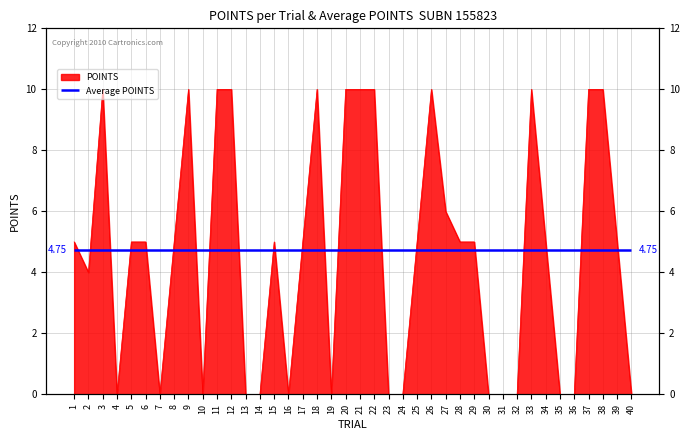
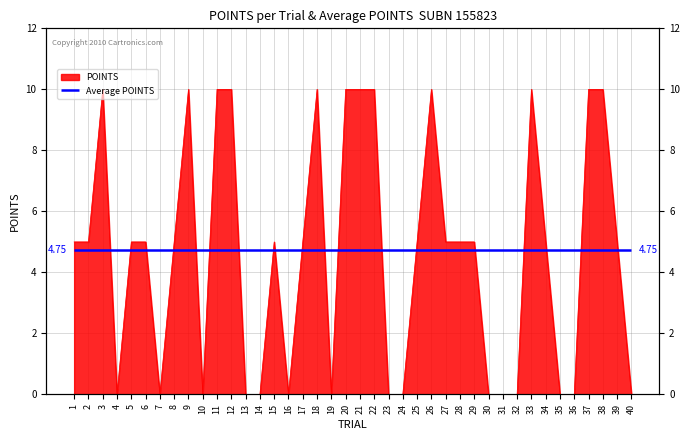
  {
    "POINTS": {
-     "2": 4,
+     "2": 5,
      "4": 0,
      "5": 5,
      "6": 5,
      "7": 0,
      "8": 5,
      "9": 10,
      "10": 0,
      "11": 10,
      "12": 10,
      "13": 0,
      "14": 0,
      "15": 5,
      "16": 0,
      "17": 5,
      "18": 10,
      "19": 0,
      "20": 10,
      "21": 10,
      "22": 10,
      "23": 0,
      "24": 0,
      "25": 5,
      "26": 10,
-     "27": 6,
+     "27": 5,
      "28": 5,
      "29": 5,
      "30": 0,
      "31": 0,
      "32": 0,
      "33": 10,
      "34": 5,
      "35": 0,
      "36": 0,
      "37": 10,
      "38": 10,
      "39": 5,
      "40": 0
    },
    "Average POINTS": {
      "1": 4.75,
      "40": 4.75
    }
  }
